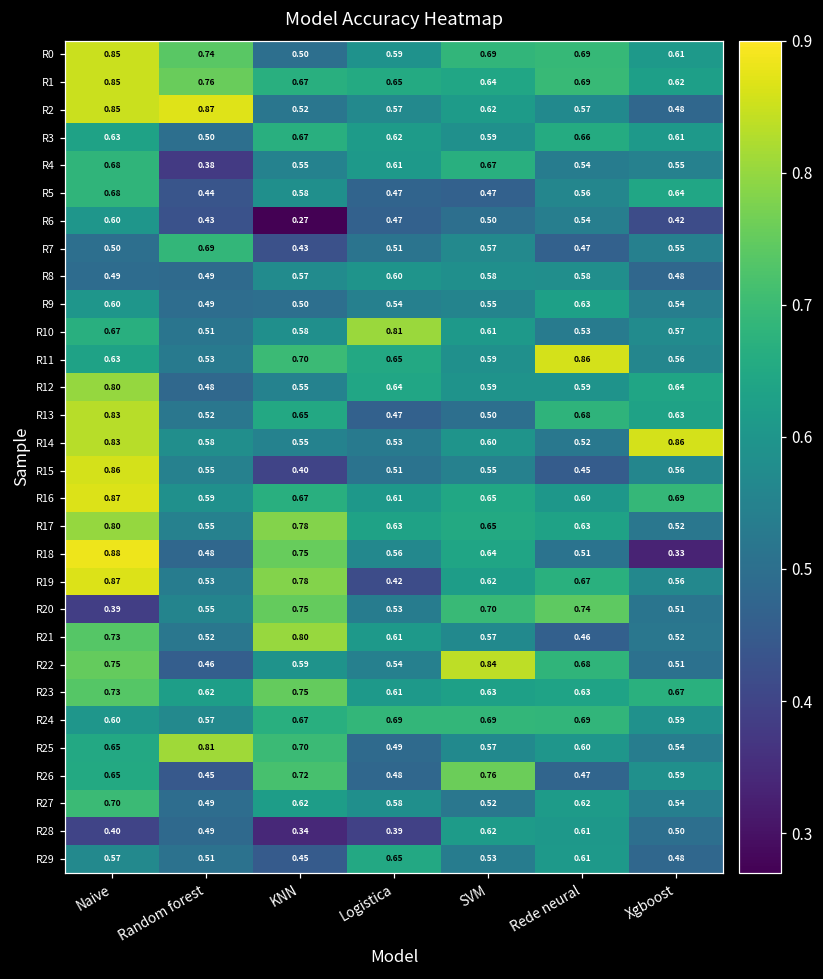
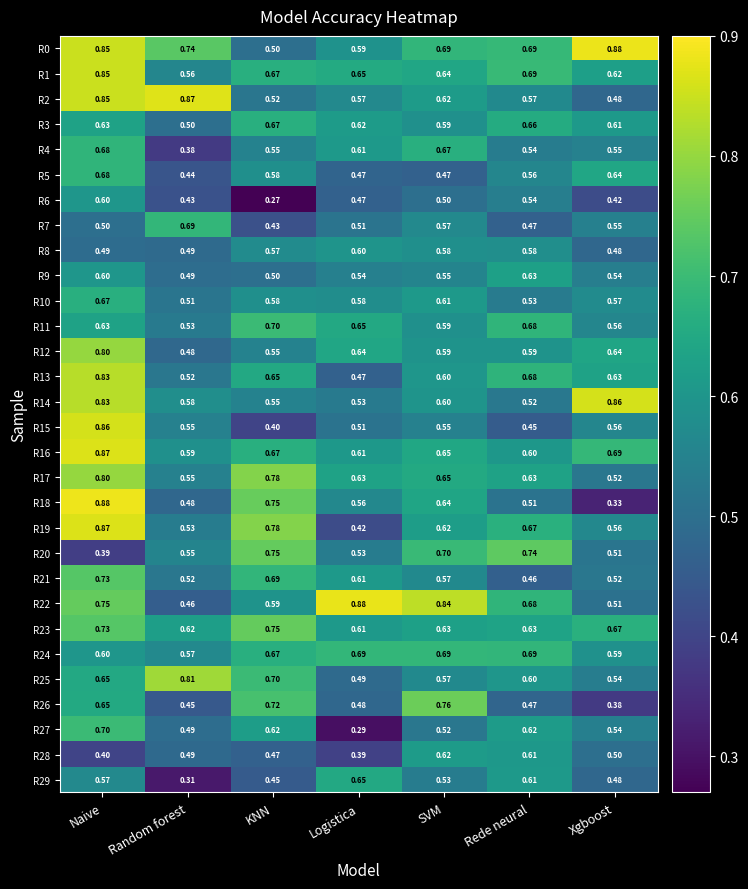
  {
    "R0": {
      "Naive": 0.85,
      "Random forest": 0.74,
      "KNN": 0.50,
      "Logistica": 0.59,
      "SVM": 0.69,
      "Rede neural": 0.69,
-     "Xgboost": 0.61
+     "Xgboost": 0.88
    },
    "R1": {
      "Naive": 0.85,
-     "Random forest": 0.76,
+     "Random forest": 0.56,
      "KNN": 0.67,
      "Logistica": 0.65,
      "SVM": 0.64,
      "Rede neural": 0.69,
      "Xgboost": 0.62
    },
    "R10": {
      "Naive": 0.67,
      "Random forest": 0.51,
      "KNN": 0.58,
-     "Logistica": 0.81,
+     "Logistica": 0.58,
      "SVM": 0.61,
      "Rede neural": 0.53,
      "Xgboost": 0.57
    },
    "R11": {
      "Naive": 0.63,
      "Random forest": 0.53,
      "KNN": 0.70,
      "Logistica": 0.65,
      "SVM": 0.59,
-     "Rede neural": 0.86,
+     "Rede neural": 0.68,
      "Xgboost": 0.56
    },
    "R13": {
      "Naive": 0.83,
      "Random forest": 0.52,
      "KNN": 0.65,
      "Logistica": 0.47,
-     "SVM": 0.50,
+     "SVM": 0.60,
      "Rede neural": 0.68,
      "Xgboost": 0.63
    },
    "R21": {
      "Naive": 0.73,
      "Random forest": 0.52,
-     "KNN": 0.80,
+     "KNN": 0.69,
      "Logistica": 0.61,
      "SVM": 0.57,
      "Rede neural": 0.46,
      "Xgboost": 0.52
    },
    "R22": {
      "Naive": 0.75,
      "Random forest": 0.46,
      "KNN": 0.59,
-     "Logistica": 0.54,
+     "Logistica": 0.88,
      "SVM": 0.84,
      "Rede neural": 0.68,
      "Xgboost": 0.51
    },
    "R26": {
      "Naive": 0.65,
      "Random forest": 0.45,
      "KNN": 0.72,
      "Logistica": 0.48,
      "SVM": 0.76,
      "Rede neural": 0.47,
-     "Xgboost": 0.59
+     "Xgboost": 0.38
    },
    "R27": {
      "Naive": 0.70,
      "Random forest": 0.49,
      "KNN": 0.62,
-     "Logistica": 0.58,
+     "Logistica": 0.29,
      "SVM": 0.52,
      "Rede neural": 0.62,
      "Xgboost": 0.54
    },
    "R28": {
      "Naive": 0.40,
      "Random forest": 0.49,
-     "KNN": 0.34,
+     "KNN": 0.47,
      "Logistica": 0.39,
      "SVM": 0.62,
      "Rede neural": 0.61,
      "Xgboost": 0.50
    },
    "R29": {
      "Naive": 0.57,
-     "Random forest": 0.51,
+     "Random forest": 0.31,
      "KNN": 0.45,
      "Logistica": 0.65,
      "SVM": 0.53,
      "Rede neural": 0.61,
      "Xgboost": 0.48
    }
  }
